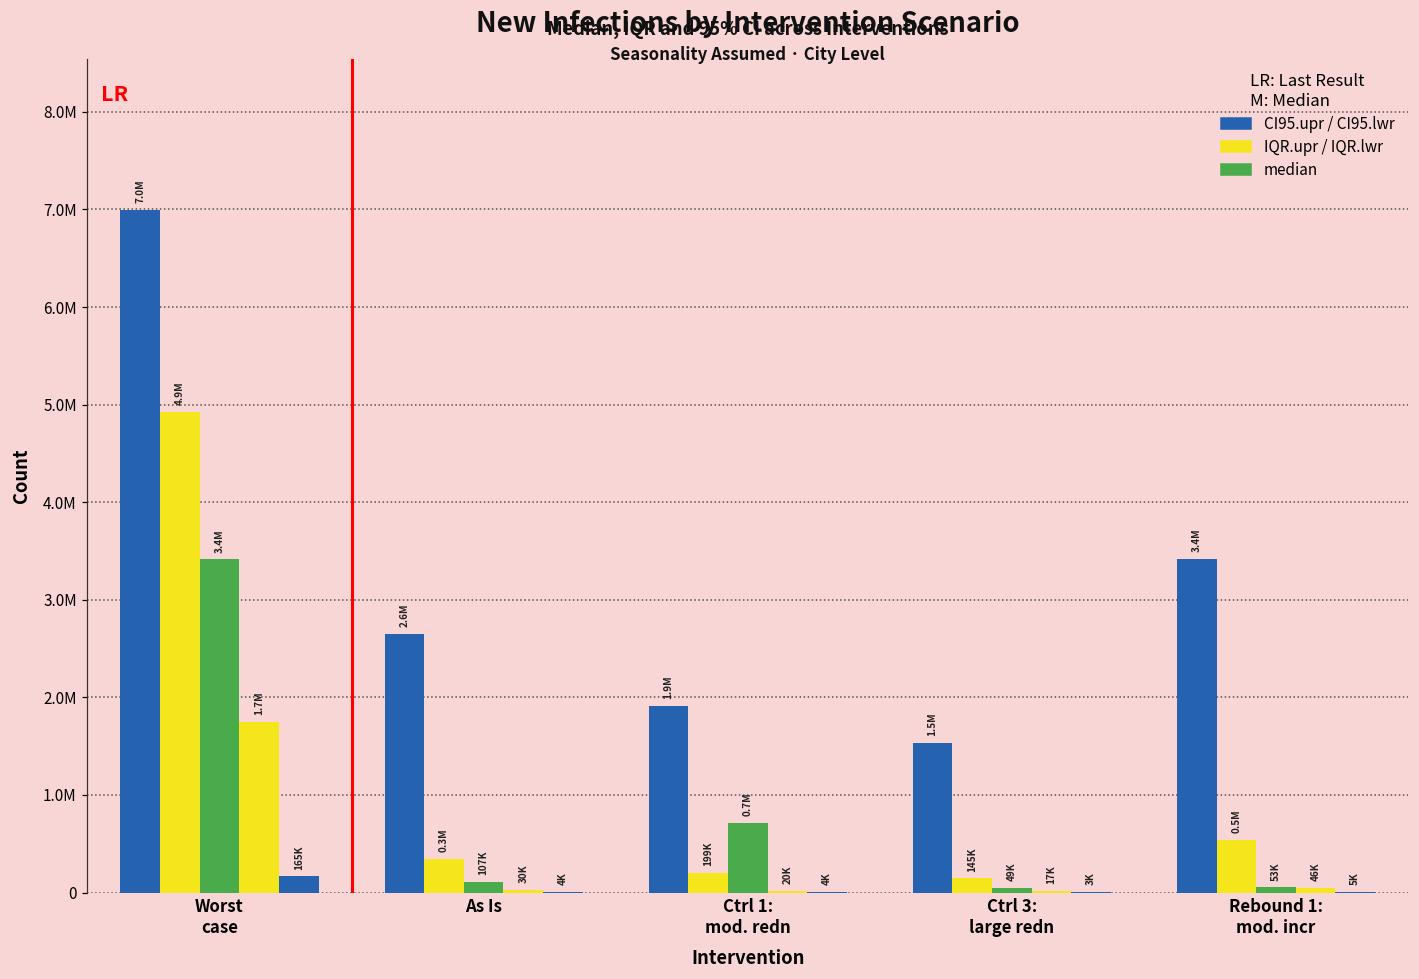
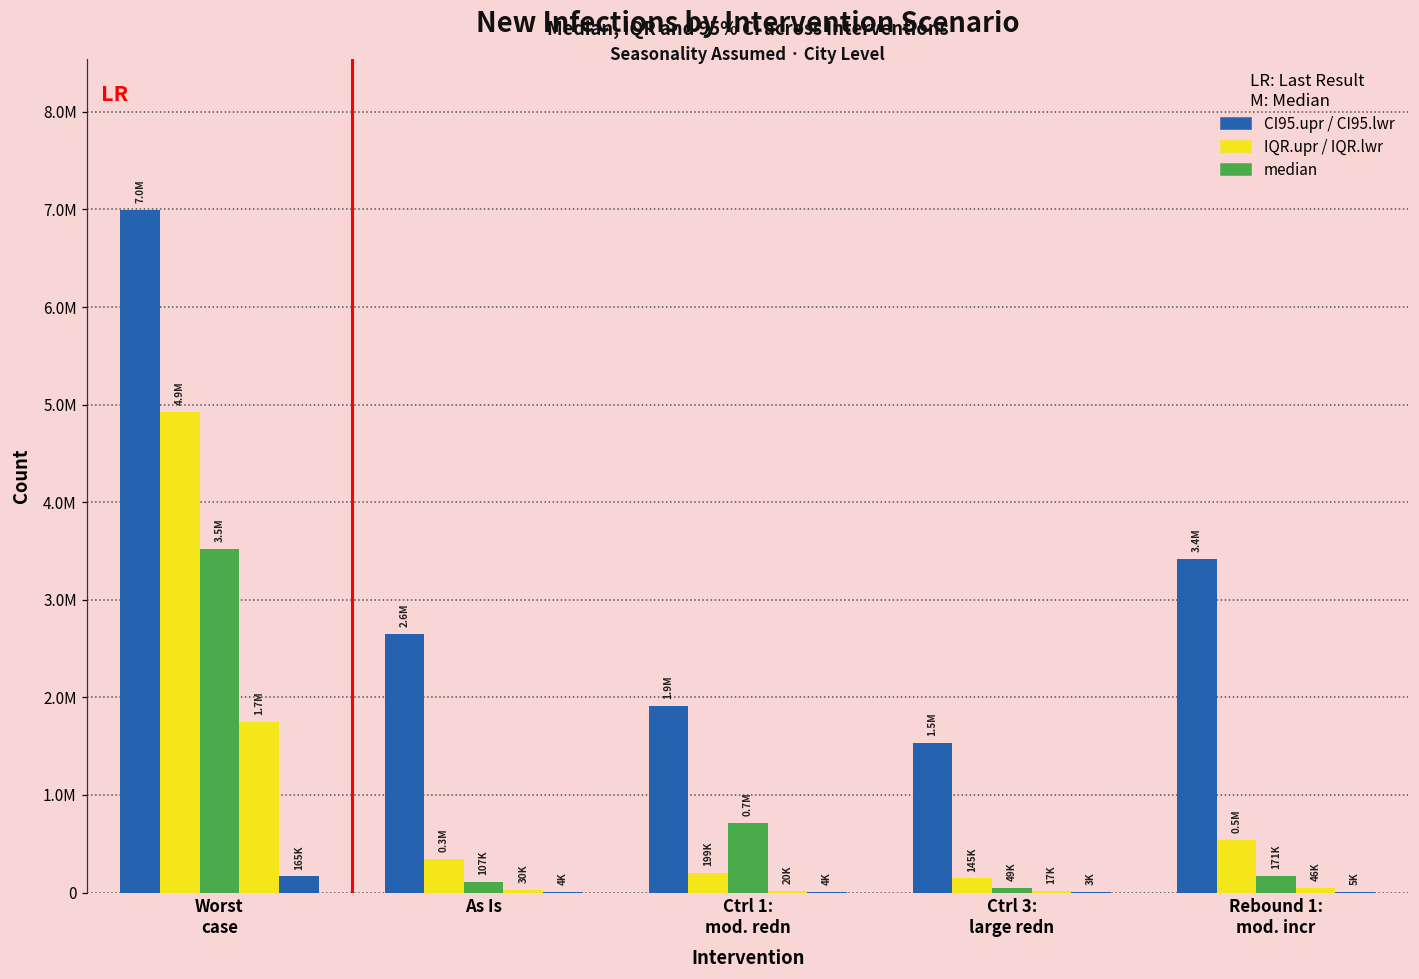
  {
    "median": {
-     "Worst case": "3.4M",
+     "Worst case": "3.5M",
      "As Is": "107K",
      "Ctrl 1: mod. redn": "0.7M",
      "Ctrl 3: large redn": "49K",
-     "Rebound 1: mod. incr": "53K"
+     "Rebound 1: mod. incr": "171K"
    }
  }
